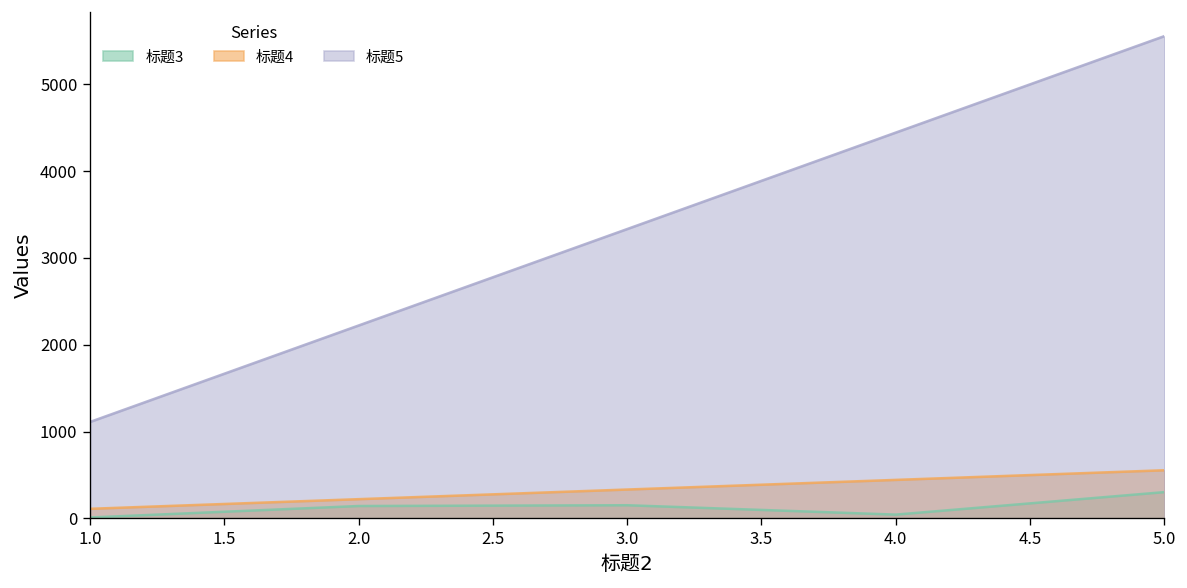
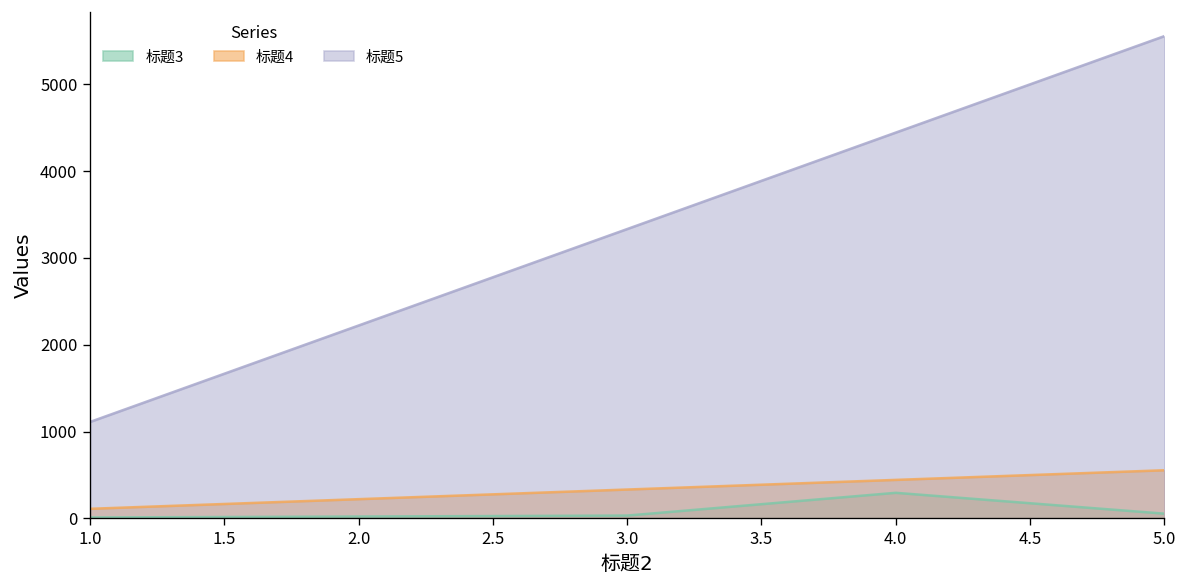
  {
    "标题3": {
      "1.0": 0,
-     "2.0": 100,
-     "3.0": 200,
-     "4.0": 0,
-     "5.0": 300
+     "2.0": 0,
+     "3.0": 0,
+     "4.0": 300,
+     "5.0": 100
    },
    "标题4": {
      "1.0": 100,
      "2.0": 200,
      "3.0": 300,
      "4.0": 400,
      "5.0": 600
    },
    "标题5": {
      "1.0": 1100,
      "2.0": 2200,
      "3.0": 3300,
      "4.0": 4400,
      "5.0": 5600
    }
  }
